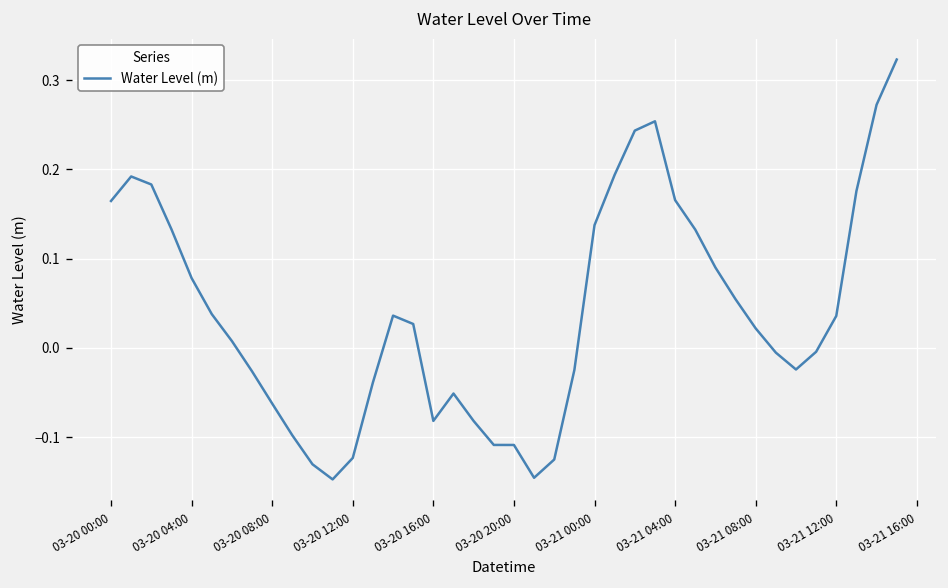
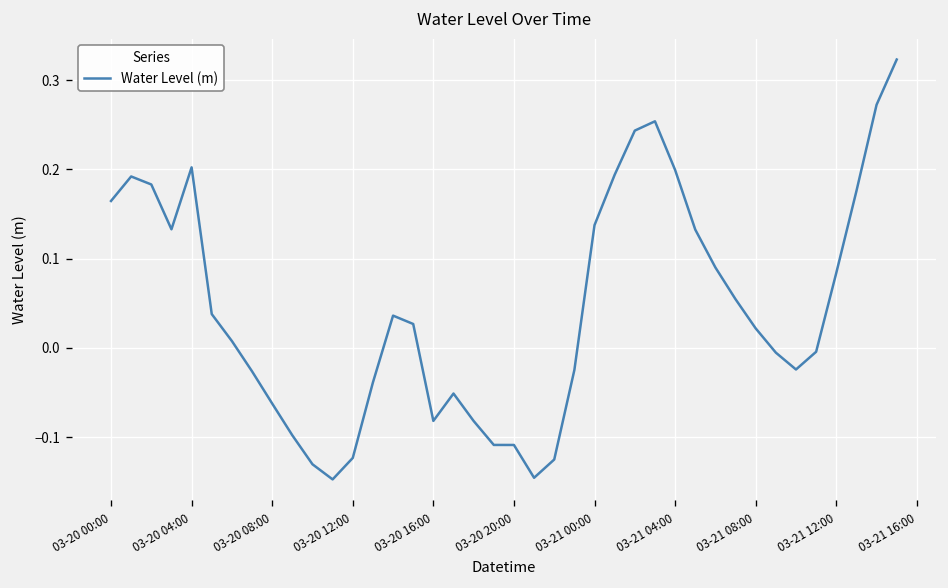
  {
    "03-20 00:00": 0.16,
-   "03-20 04:00": 0.08,
+   "03-20 04:00": 0.20,
    "03-20 08:00": -0.06,
    "03-20 12:00": -0.12,
    "03-20 16:00": -0.08,
    "03-20 20:00": -0.11,
    "03-21 00:00": 0.14,
-   "03-21 04:00": 0.17,
+   "03-21 04:00": 0.20,
    "03-21 08:00": 0.02,
-   "03-21 12:00": 0.04
+   "03-21 12:00": 0.08
  }
